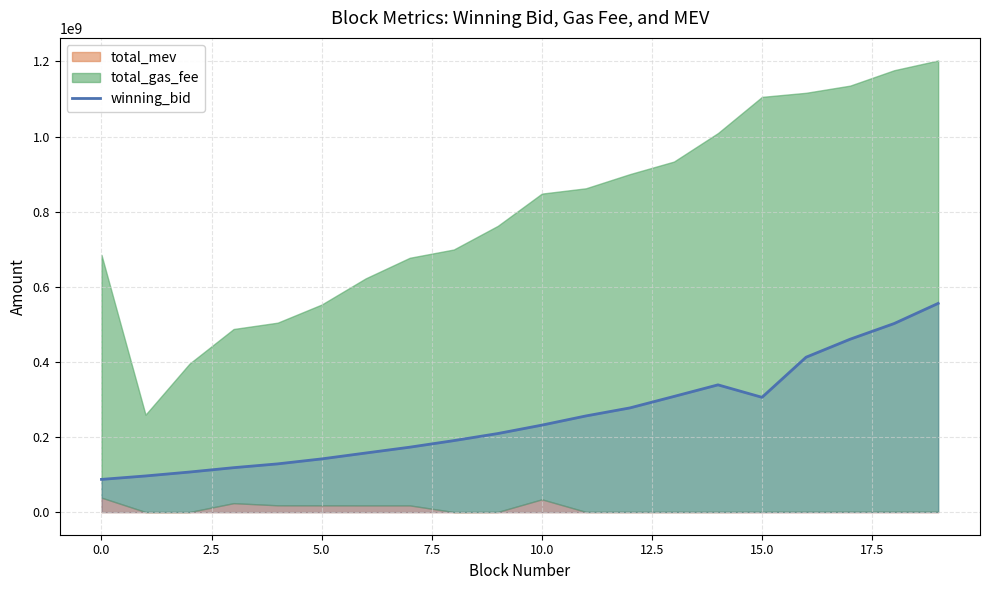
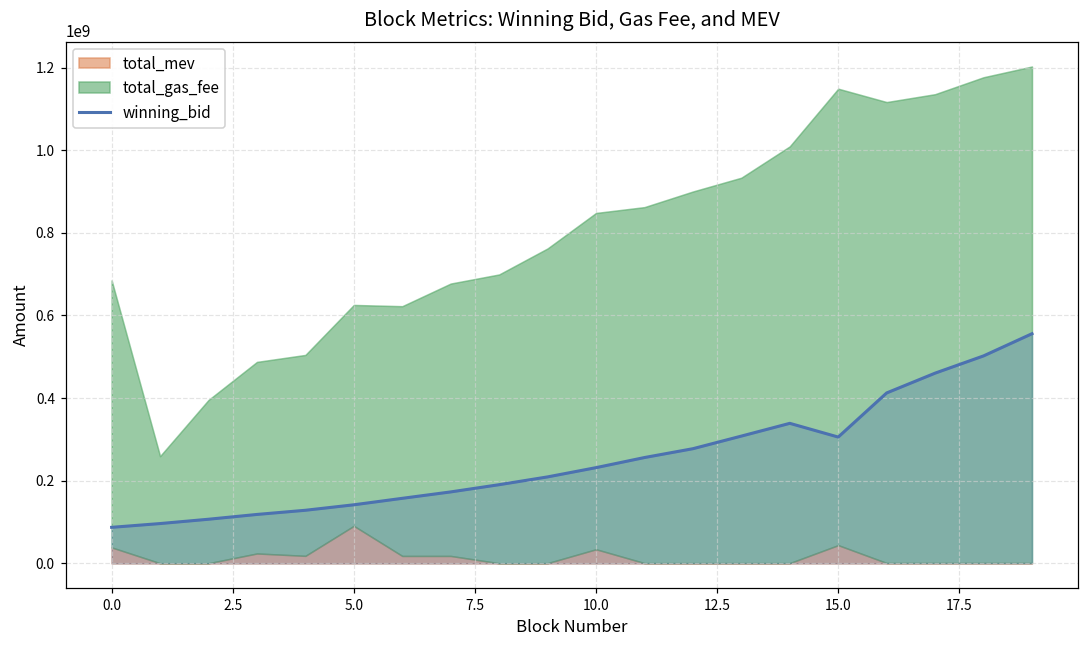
  {
    "total_mev": {
      "0.0": 40000000,
-     "5.0": 20000000,
+     "5.0": 90000000,
      "10.0": 30000000,
-     "15.0": 0
+     "15.0": 40000000
    },
    "total_gas_fee": {
      "0.0": 650000000,
      "5.0": 530000000,
      "10.0": 810000000,
      "15.0": 1100000000
    },
    "winning_bid": {
      "0.0": 90000000,
      "5.0": 140000000,
      "10.0": 230000000,
      "15.0": 310000000
    }
  }
